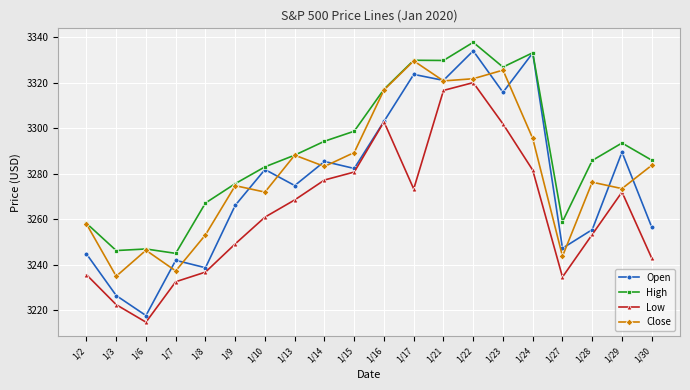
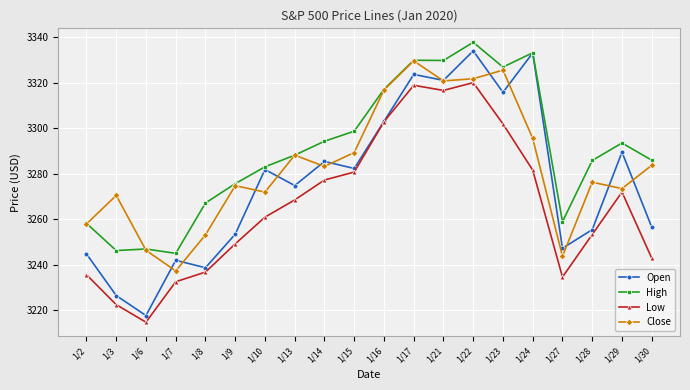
  {
    "Open": {
      "1/2": 3245,
      "1/3": 3226,
      "1/6": 3218,
      "1/7": 3242,
      "1/8": 3239,
-     "1/9": 3266,
+     "1/9": 3253,
      "1/10": 3282,
      "1/13": 3275,
      "1/14": 3285,
      "1/15": 3282,
      "1/17": 3324,
      "1/22": 3334,
      "1/23": 3316,
      "1/27": 3247,
      "1/28": 3255,
      "1/29": 3289,
      "1/30": 3256
    },
    "High": {
      "1/3": 3246,
      "1/7": 3245,
      "1/8": 3267,
      "1/10": 3283,
      "1/14": 3294,
      "1/15": 3299,
      "1/21": 3330,
      "1/22": 3338,
      "1/23": 3327,
      "1/27": 3259,
      "1/28": 3286,
      "1/29": 3293,
      "1/30": 3286
    },
    "Low": {
      "1/2": 3236,
      "1/3": 3222,
      "1/6": 3215,
      "1/7": 3232,
      "1/8": 3237,
      "1/9": 3249,
      "1/10": 3261,
      "1/13": 3268,
      "1/14": 3277,
      "1/15": 3281,
-     "1/17": 3273,
+     "1/17": 3319,
      "1/21": 3317,
      "1/22": 3320,
      "1/23": 3302,
      "1/24": 3282,
      "1/27": 3235,
      "1/28": 3253,
      "1/29": 3272,
      "1/30": 3243
    },
    "Close": {
-     "1/3": 3235,
+     "1/3": 3270,
      "1/7": 3237,
      "1/8": 3253,
      "1/10": 3272,
      "1/14": 3283,
      "1/15": 3289,
      "1/22": 3322,
      "1/23": 3326,
      "1/24": 3295,
      "1/27": 3244,
      "1/28": 3276,
      "1/29": 3273,
      "1/30": 3284
    }
  }
